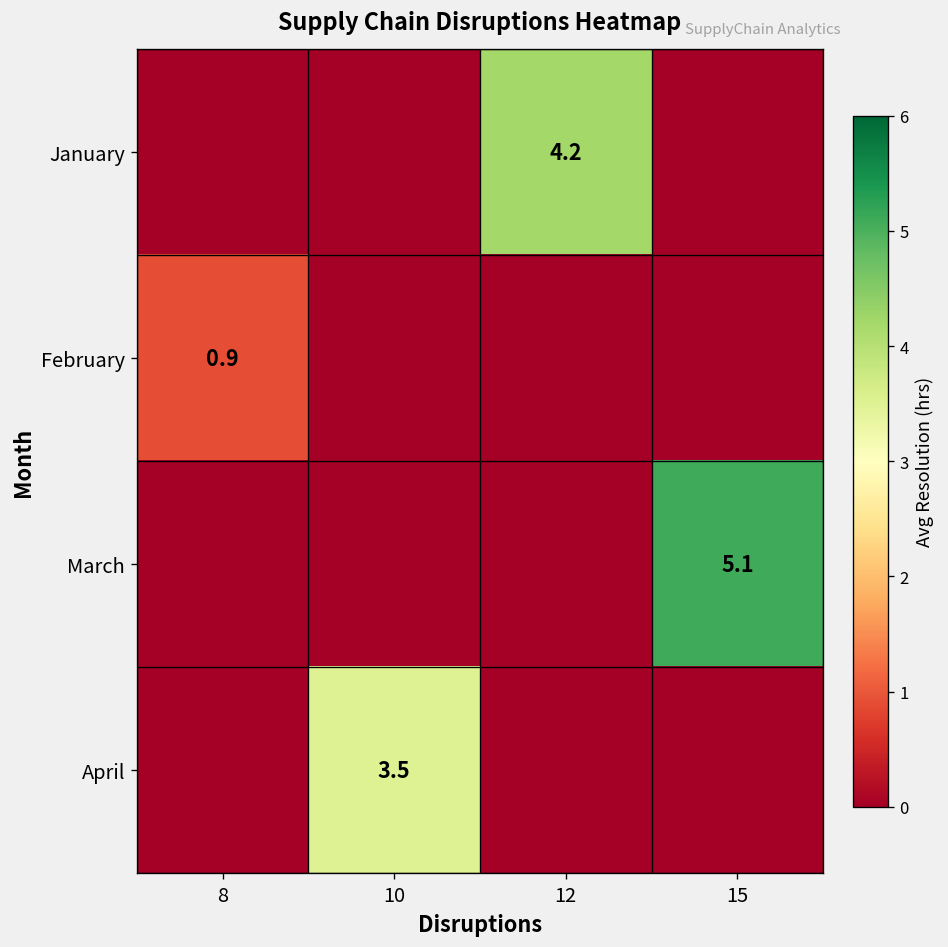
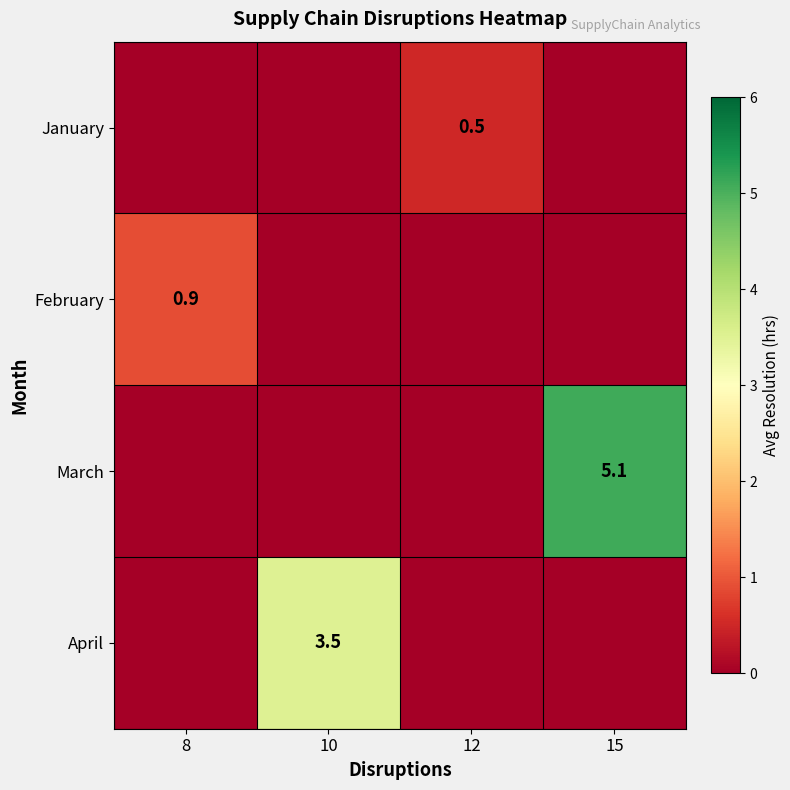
  {
    "January": {
-     "12": 4.2
+     "12": 0.5
    },
    "February": {
      "8": 0.9
    },
    "March": {
      "15": 5.1
    },
    "April": {
      "10": 3.5
    }
  }
